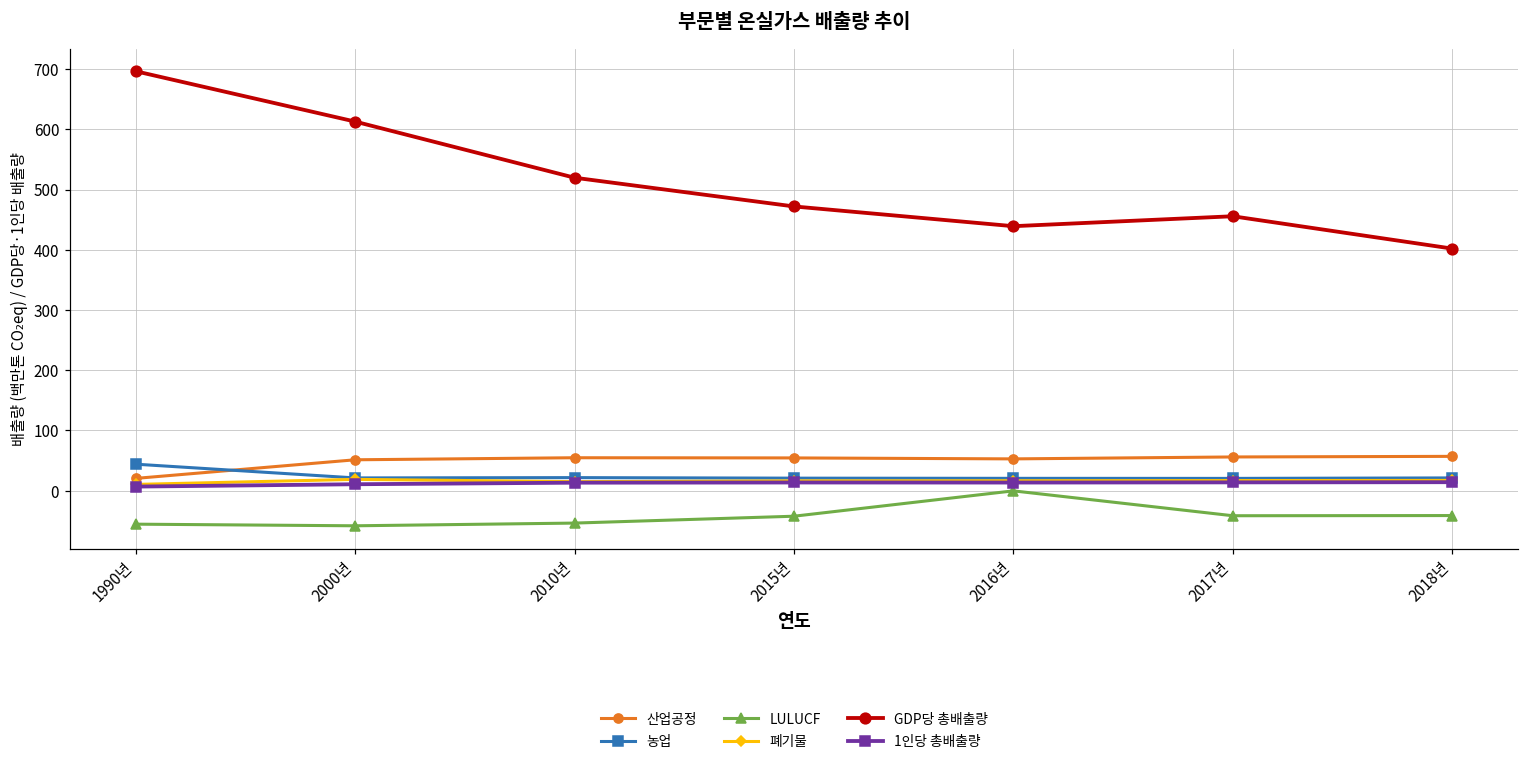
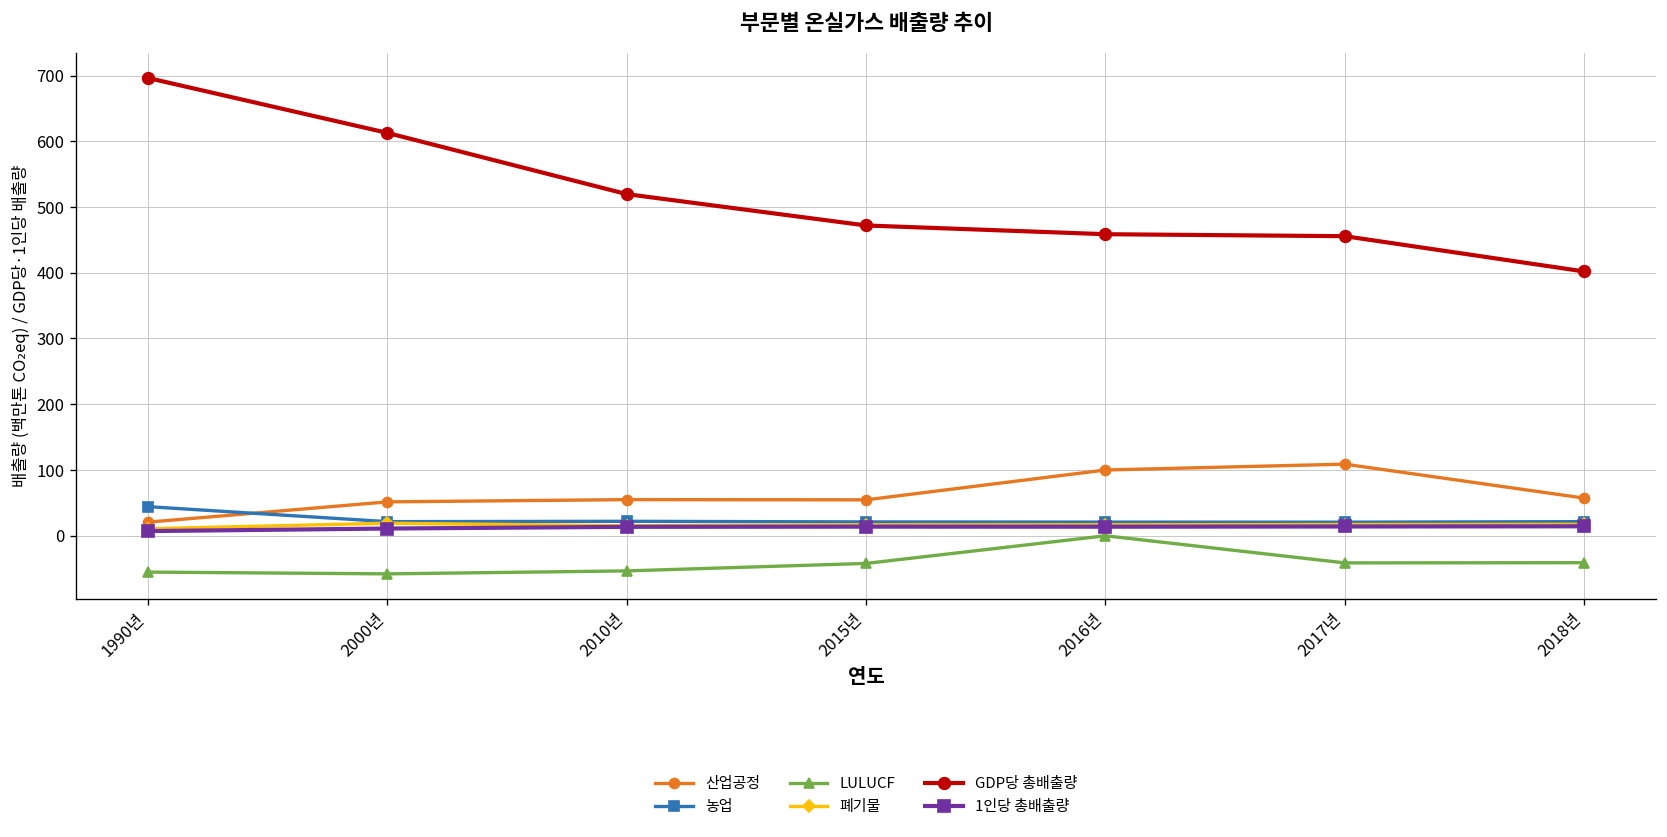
  {
    "산업공정": {
      "1990년": 20,
      "2000년": 50,
      "2010년": 50,
      "2015년": 50,
-     "2016년": 50,
-     "2017년": 60,
+     "2016년": 100,
+     "2017년": 110,
      "2018년": 60
    },
    "농업": {
      "1990년": 40,
      "2010년": 20
    },
    "LULUCF": {
      "1990년": -60,
      "2000년": -60,
      "2010년": -50,
      "2015년": -40,
      "2016년": 0,
      "2017년": -40,
      "2018년": -40
    },
    "GDP당 총배출량": {
      "1990년": 700,
      "2000년": 610,
      "2010년": 520,
      "2015년": 470,
-     "2016년": 440,
+     "2016년": 460,
      "2017년": 460,
      "2018년": 400
    },
    "1인당 총배출량": {
      "2000년": 10
    }
  }
